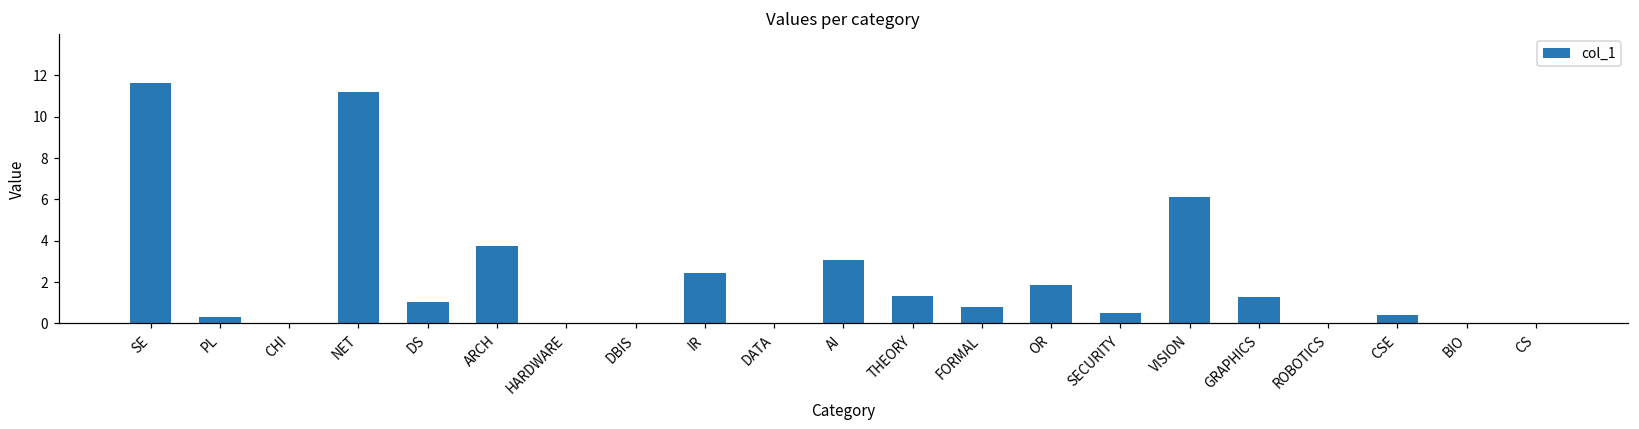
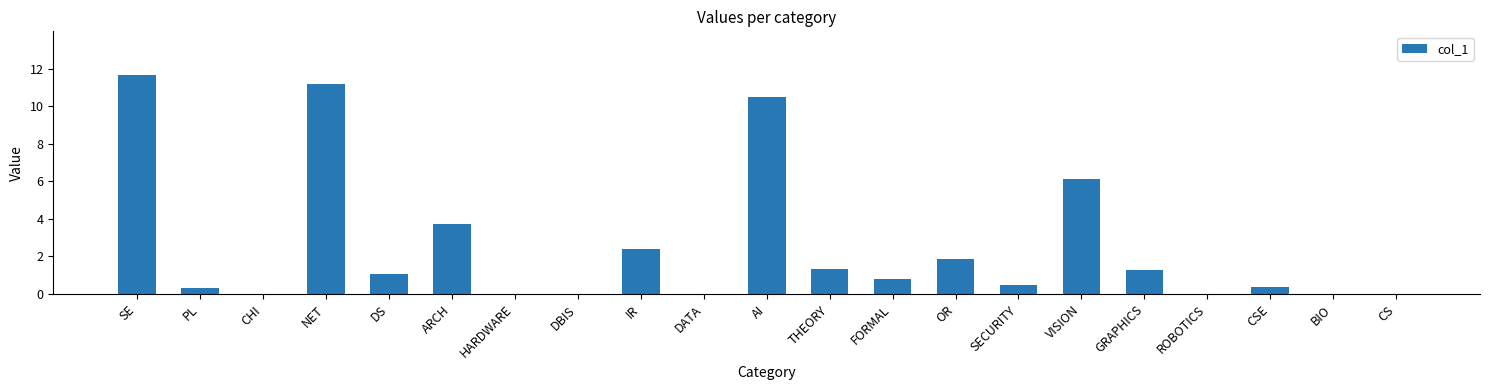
  {
    "SE": 11.7,
    "PL": 0.3,
    "CHI": 0.0,
    "NET": 11.2,
    "DS": 1.1,
    "ARCH": 3.7,
    "HARDWARE": 0.0,
    "DBIS": 0.0,
    "IR": 2.4,
    "DATA": 0.0,
-   "AI": 3.1,
+   "AI": 10.5,
    "THEORY": 1.3,
    "FORMAL": 0.8,
    "OR": 1.9,
    "SECURITY": 0.5,
    "VISION": 6.1,
    "GRAPHICS": 1.3,
    "ROBOTICS": 0.0,
    "CSE": 0.4,
    "BIO": 0.0,
    "CS": 0.0
  }
